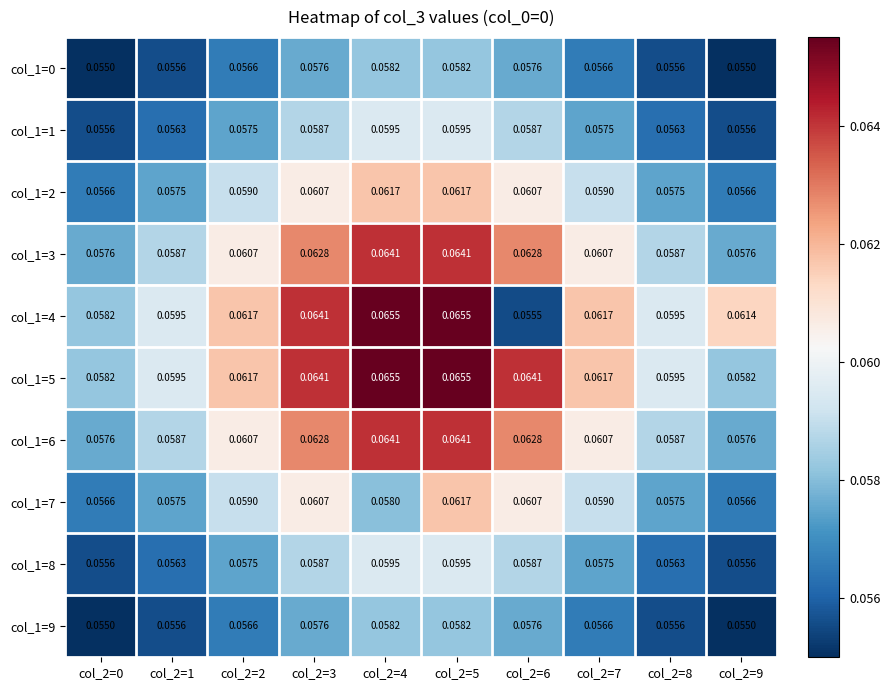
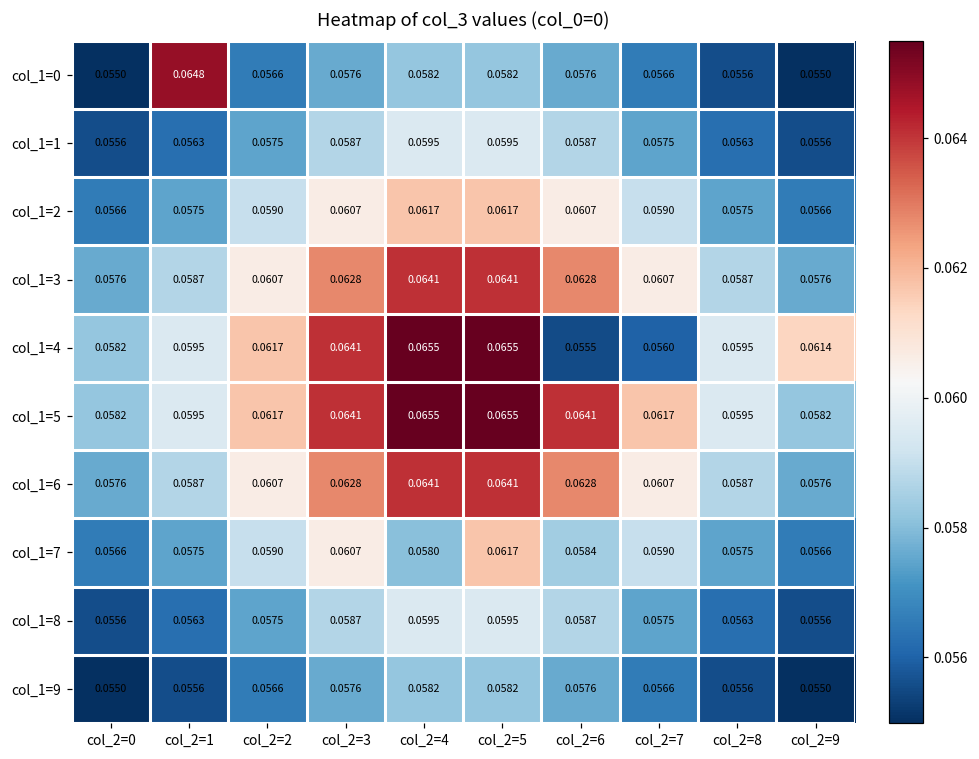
  {
    "col_1=0": {
      "col_2=0": 0.0550,
-     "col_2=1": 0.0556,
+     "col_2=1": 0.0648,
      "col_2=2": 0.0566,
      "col_2=3": 0.0576,
      "col_2=4": 0.0582,
      "col_2=5": 0.0582,
      "col_2=6": 0.0576,
      "col_2=7": 0.0566,
      "col_2=8": 0.0556,
      "col_2=9": 0.0550
    },
    "col_1=1": {
      "col_2=0": 0.0556,
      "col_2=1": 0.0563,
      "col_2=2": 0.0575,
      "col_2=3": 0.0587,
      "col_2=4": 0.0595,
      "col_2=5": 0.0595,
      "col_2=6": 0.0587,
      "col_2=7": 0.0575,
      "col_2=8": 0.0563,
      "col_2=9": 0.0556
    },
    "col_1=2": {
      "col_2=0": 0.0566,
      "col_2=1": 0.0575,
      "col_2=2": 0.0590,
      "col_2=3": 0.0607,
      "col_2=4": 0.0617,
      "col_2=5": 0.0617,
      "col_2=6": 0.0607,
      "col_2=7": 0.0590,
      "col_2=8": 0.0575,
      "col_2=9": 0.0566
    },
    "col_1=3": {
      "col_2=0": 0.0576,
      "col_2=1": 0.0587,
      "col_2=2": 0.0607,
      "col_2=3": 0.0628,
      "col_2=4": 0.0641,
      "col_2=5": 0.0641,
      "col_2=6": 0.0628,
      "col_2=7": 0.0607,
      "col_2=8": 0.0587,
      "col_2=9": 0.0576
    },
    "col_1=4": {
      "col_2=0": 0.0582,
      "col_2=1": 0.0595,
      "col_2=2": 0.0617,
      "col_2=3": 0.0641,
      "col_2=4": 0.0655,
      "col_2=5": 0.0655,
      "col_2=6": 0.0555,
-     "col_2=7": 0.0617,
+     "col_2=7": 0.0560,
      "col_2=8": 0.0595,
      "col_2=9": 0.0614
    },
    "col_1=5": {
      "col_2=0": 0.0582,
      "col_2=1": 0.0595,
      "col_2=2": 0.0617,
      "col_2=3": 0.0641,
      "col_2=4": 0.0655,
      "col_2=5": 0.0655,
      "col_2=6": 0.0641,
      "col_2=7": 0.0617,
      "col_2=8": 0.0595,
      "col_2=9": 0.0582
    },
    "col_1=6": {
      "col_2=0": 0.0576,
      "col_2=1": 0.0587,
      "col_2=2": 0.0607,
      "col_2=3": 0.0628,
      "col_2=4": 0.0641,
      "col_2=5": 0.0641,
      "col_2=6": 0.0628,
      "col_2=7": 0.0607,
      "col_2=8": 0.0587,
      "col_2=9": 0.0576
    },
    "col_1=7": {
      "col_2=0": 0.0566,
      "col_2=1": 0.0575,
      "col_2=2": 0.0590,
      "col_2=3": 0.0607,
      "col_2=4": 0.0580,
      "col_2=5": 0.0617,
-     "col_2=6": 0.0607,
+     "col_2=6": 0.0584,
      "col_2=7": 0.0590,
      "col_2=8": 0.0575,
      "col_2=9": 0.0566
    },
    "col_1=8": {
      "col_2=0": 0.0556,
      "col_2=1": 0.0563,
      "col_2=2": 0.0575,
      "col_2=3": 0.0587,
      "col_2=4": 0.0595,
      "col_2=5": 0.0595,
      "col_2=6": 0.0587,
      "col_2=7": 0.0575,
      "col_2=8": 0.0563,
      "col_2=9": 0.0556
    },
    "col_1=9": {
      "col_2=0": 0.0550,
      "col_2=1": 0.0556,
      "col_2=2": 0.0566,
      "col_2=3": 0.0576,
      "col_2=4": 0.0582,
      "col_2=5": 0.0582,
      "col_2=6": 0.0576,
      "col_2=7": 0.0566,
      "col_2=8": 0.0556,
      "col_2=9": 0.0550
    }
  }
